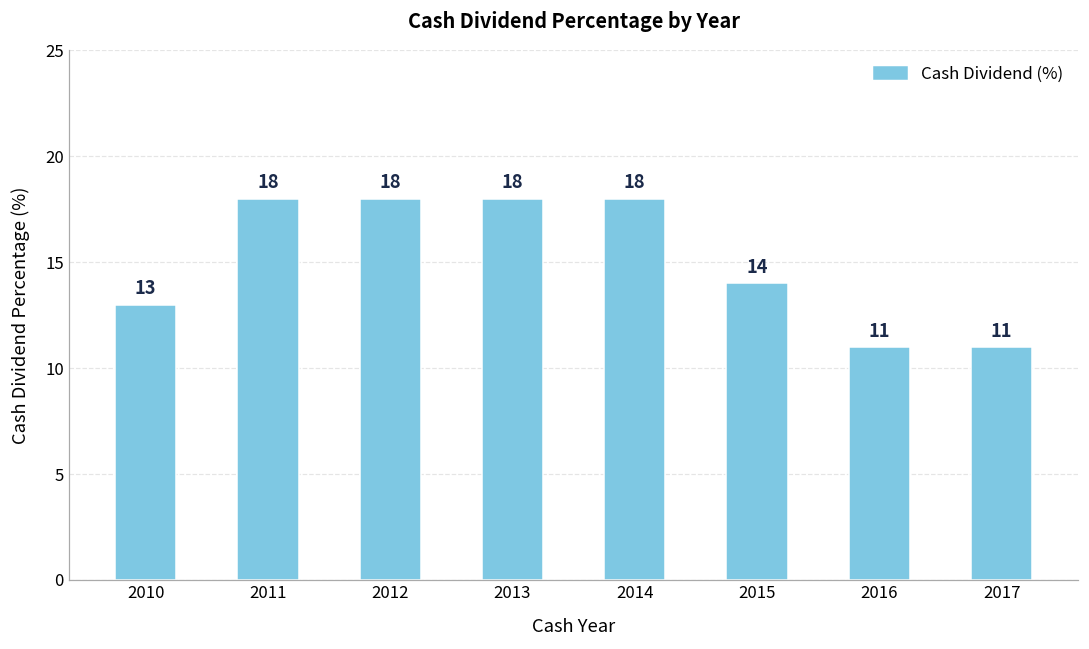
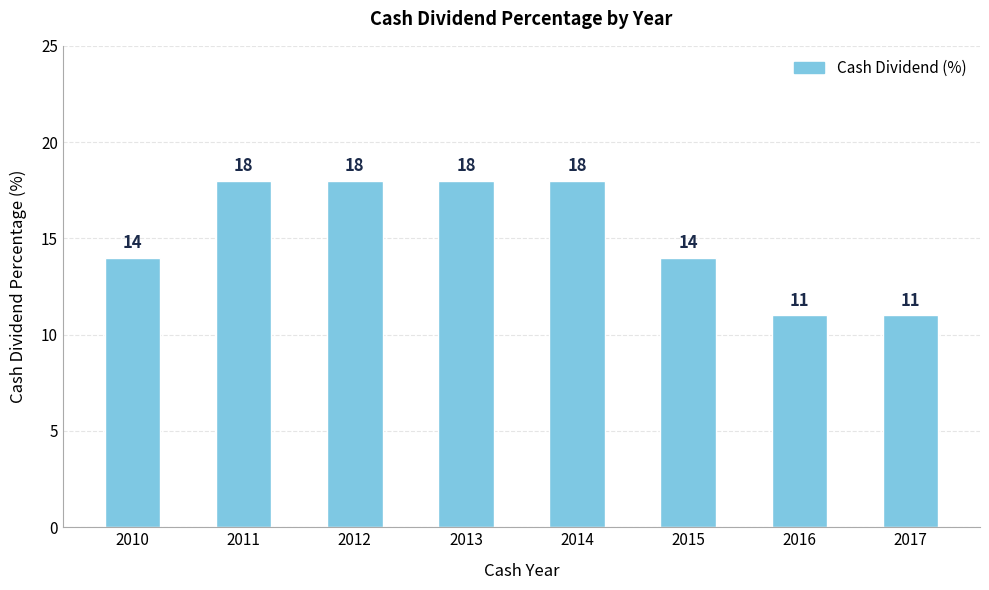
  {
-   "2010": 13,
+   "2010": 14,
    "2011": 18,
    "2012": 18,
    "2013": 18,
    "2014": 18,
    "2015": 14,
    "2016": 11,
    "2017": 11
  }
